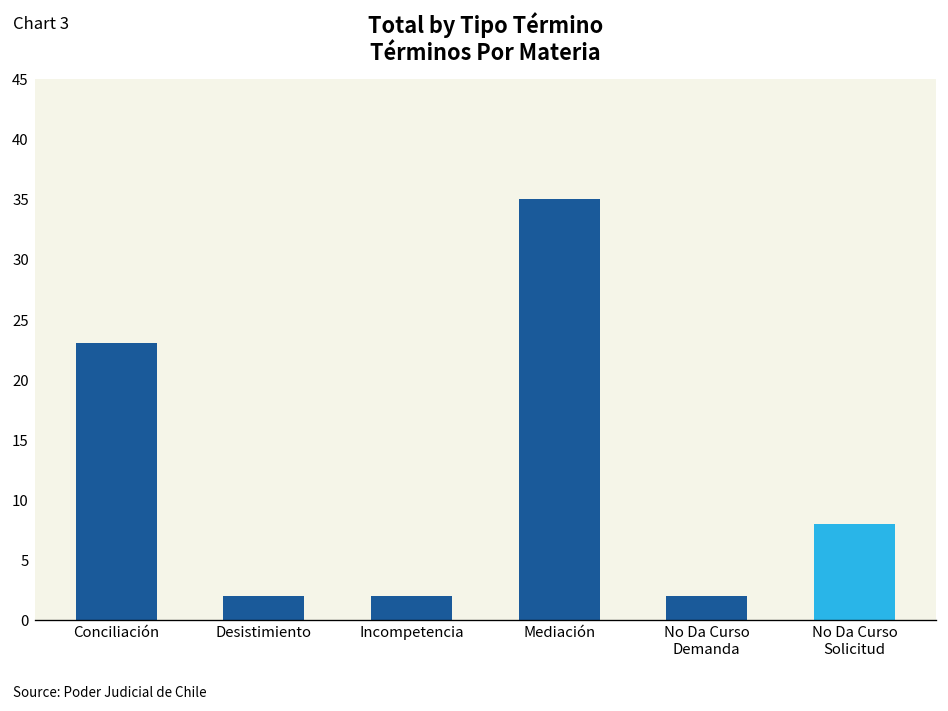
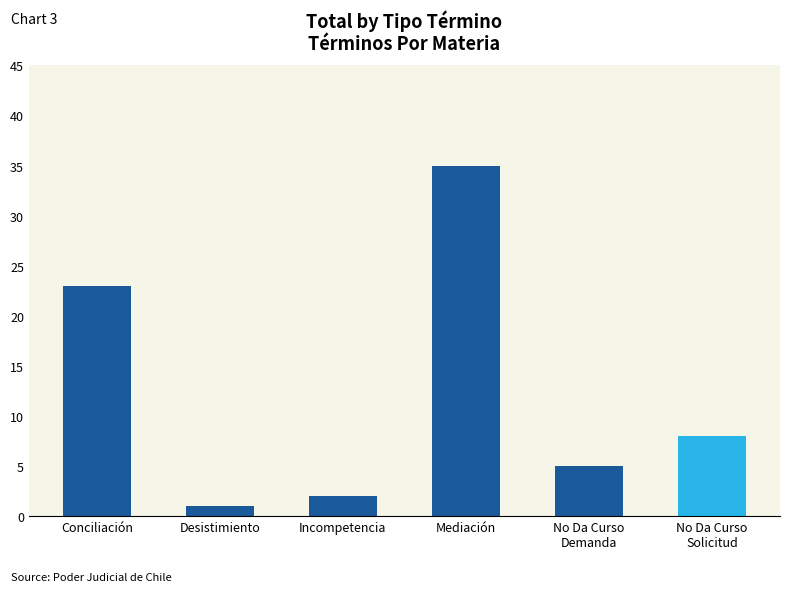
  {
    "Conciliación": 23,
-   "Desistimiento": 2,
+   "Desistimiento": 1,
    "Incompetencia": 2,
    "Mediación": 35,
-   "No Da Curso Demanda": 2,
+   "No Da Curso Demanda": 5,
    "No Da Curso Solicitud": 8
  }
